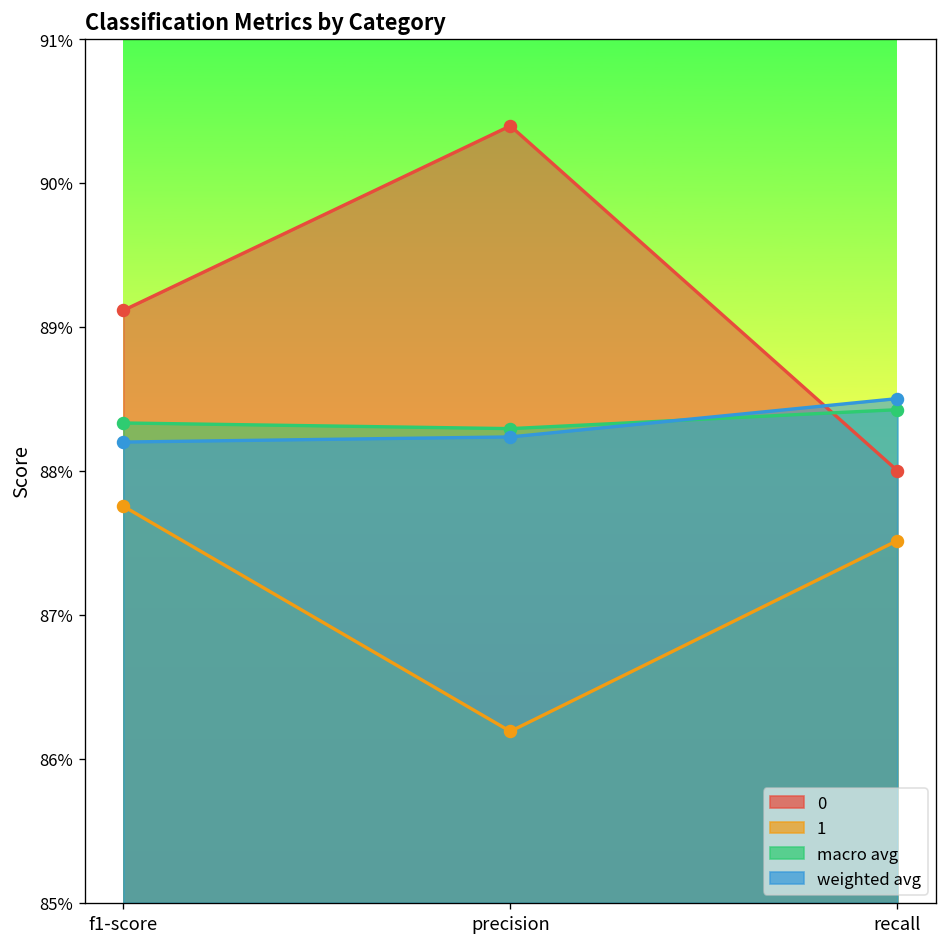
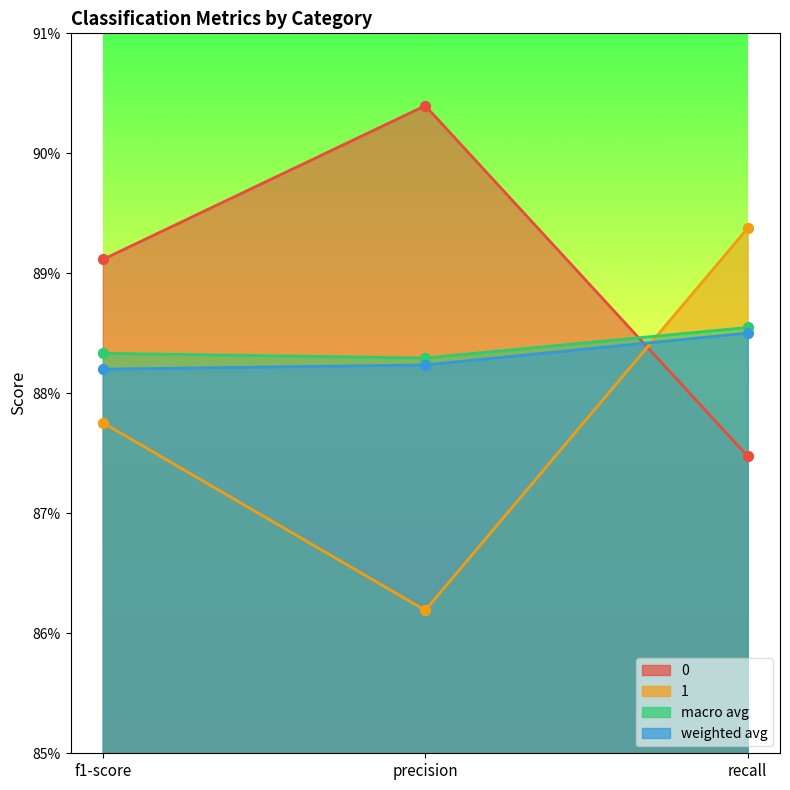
  {
    "0": {
      "f1-score": "89.12%",
      "precision": "90.40%",
-     "recall": "88.00%"
+     "recall": "87.47%"
    },
    "1": {
      "f1-score": "87.76%",
      "precision": "86.19%",
-     "recall": "87.52%"
+     "recall": "89.38%"
    },
    "macro avg": {
      "f1-score": "88.33%",
      "precision": "88.29%",
-     "recall": "88.43%"
+     "recall": "88.55%"
    },
    "weighted avg": {
      "f1-score": "88.20%",
      "precision": "88.24%",
      "recall": "88.50%"
    }
  }
